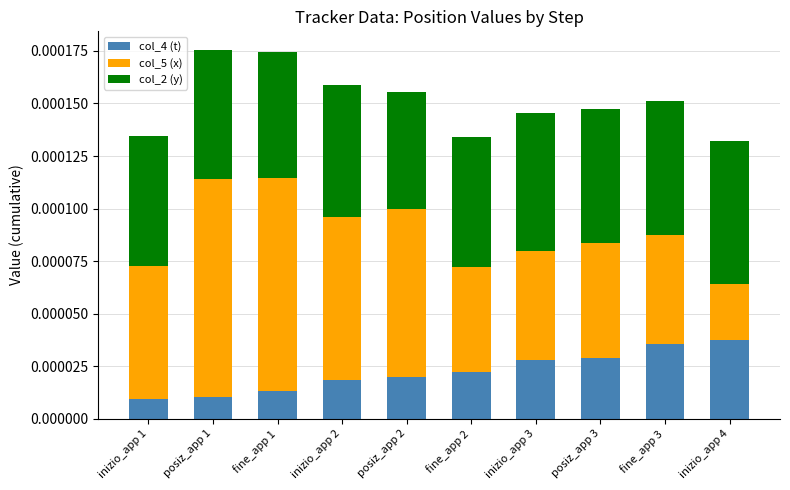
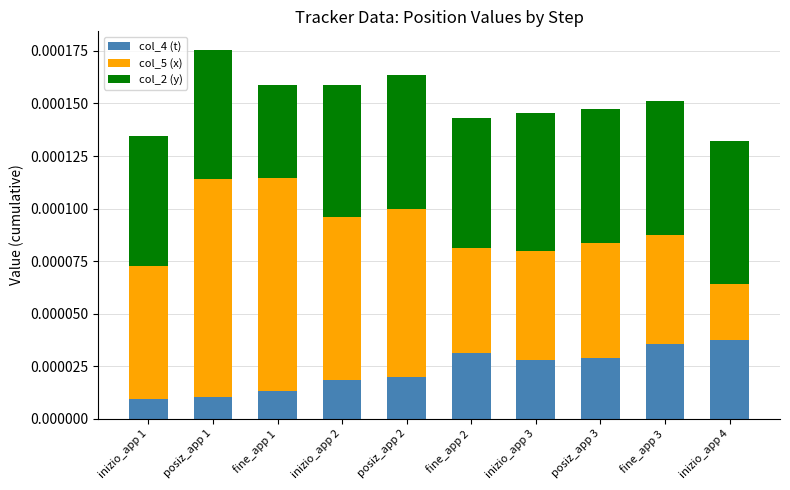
  {
    "col_4 (t)": {
      "inizio_app 1": 0.000010,
      "posiz_app 1": 0.000010,
      "fine_app 1": 0.000013,
      "inizio_app 2": 0.000019,
      "posiz_app 2": 0.000020,
-     "fine_app 2": 0.000022,
+     "fine_app 2": 0.000031,
      "inizio_app 3": 0.000028,
      "posiz_app 3": 0.000029,
      "fine_app 3": 0.000036,
      "inizio_app 4": 0.000037
    },
    "col_5 (x)": {
      "inizio_app 1": 0.000063,
      "posiz_app 1": 0.000104,
      "fine_app 1": 0.000101,
      "inizio_app 2": 0.000078,
      "posiz_app 2": 0.000080,
      "fine_app 2": 0.000050,
      "inizio_app 3": 0.000052,
      "posiz_app 3": 0.000054,
      "fine_app 3": 0.000052,
      "inizio_app 4": 0.000027
    },
    "col_2 (y)": {
      "inizio_app 1": 0.000062,
      "posiz_app 1": 0.000062,
-     "fine_app 1": 0.000060,
+     "fine_app 1": 0.000045,
      "inizio_app 2": 0.000063,
-     "posiz_app 2": 0.000055,
+     "posiz_app 2": 0.000064,
      "fine_app 2": 0.000062,
      "inizio_app 3": 0.000066,
      "posiz_app 3": 0.000064,
      "fine_app 3": 0.000064,
      "inizio_app 4": 0.000068
    }
  }
